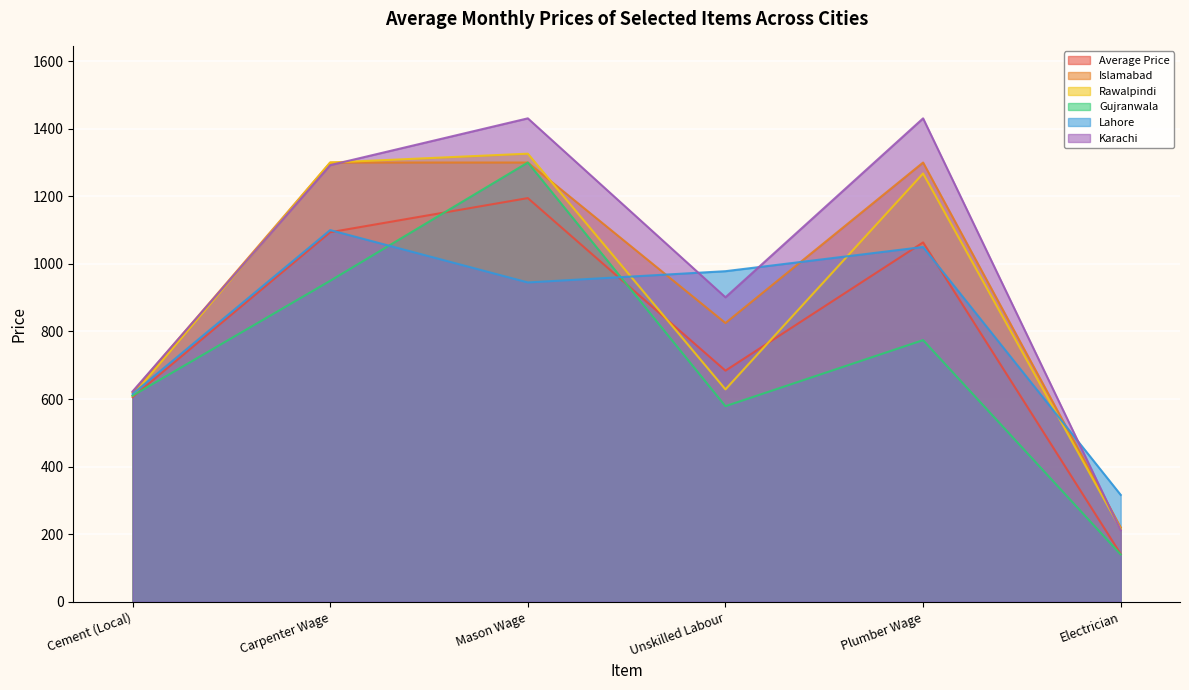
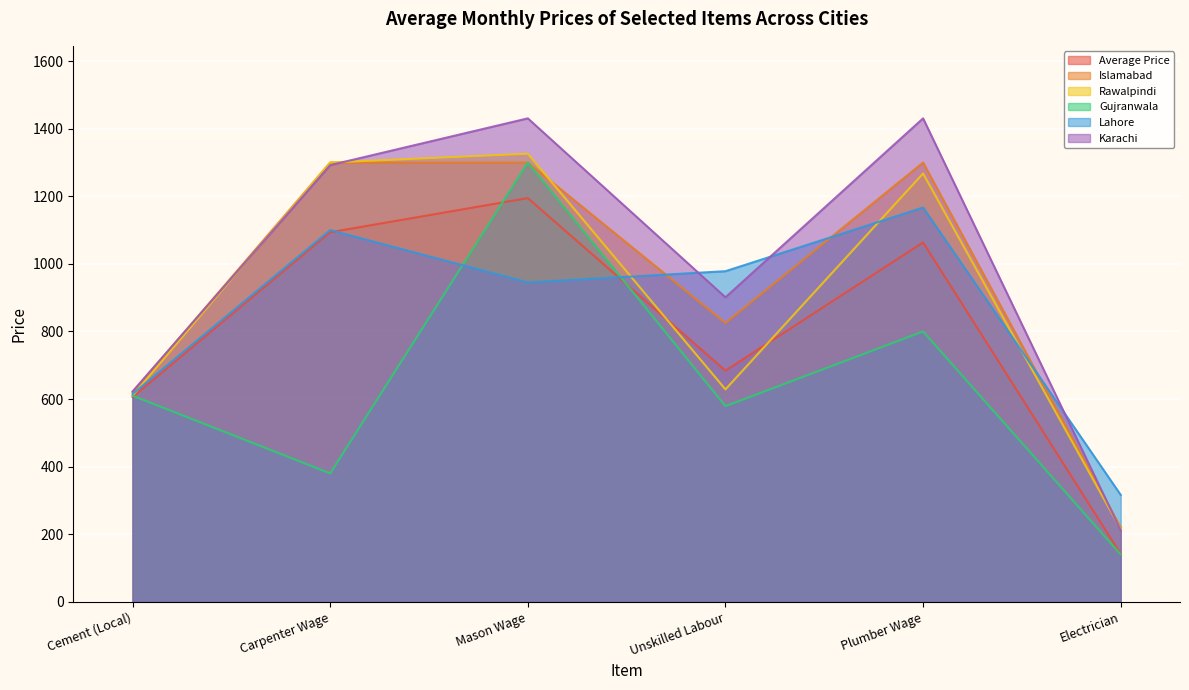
  {
    "Rawalpindi": {
      "Mason Wage": 1330,
      "Unskilled Labour": 630,
      "Plumber Wage": 1270
    },
    "Gujranwala": {
-     "Carpenter Wage": 950,
+     "Carpenter Wage": 380,
      "Unskilled Labour": 580,
-     "Plumber Wage": 770
+     "Plumber Wage": 800
    },
    "Lahore": {
      "Mason Wage": 950,
      "Unskilled Labour": 980,
-     "Plumber Wage": 1050,
+     "Plumber Wage": 1170,
      "Electrician": 320
    },
    "Karachi": {
      "Carpenter Wage": 1290,
      "Mason Wage": 1430,
      "Unskilled Labour": 900,
      "Plumber Wage": 1430
    }
  }
